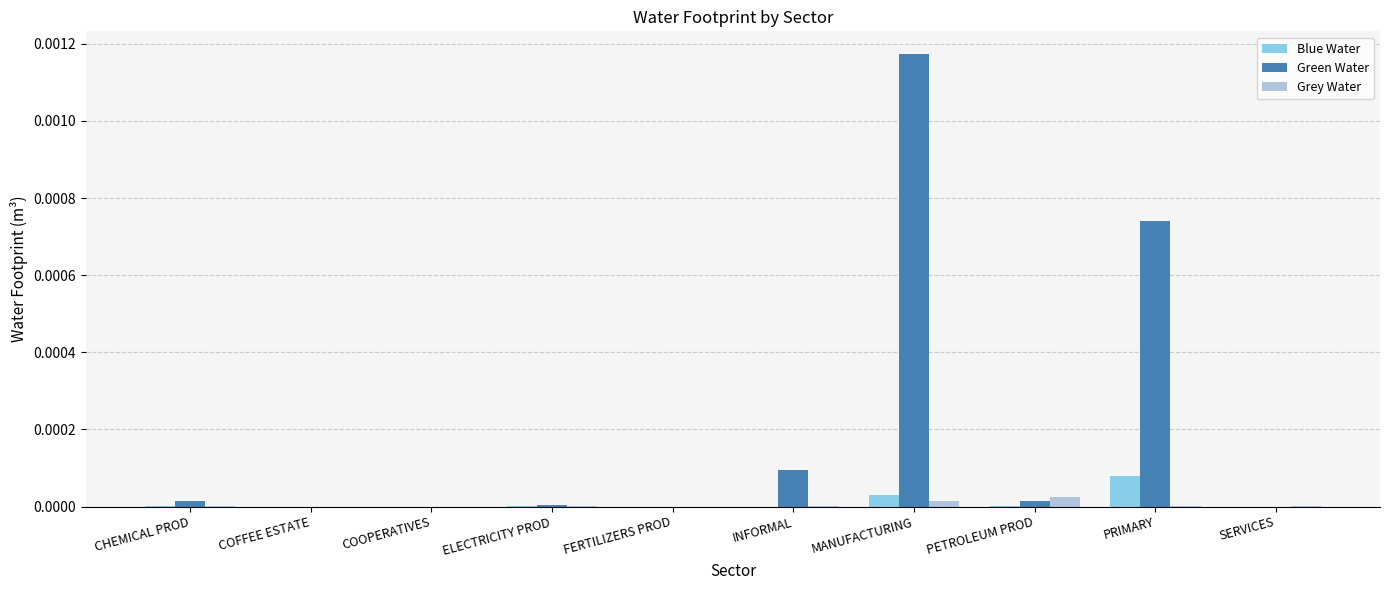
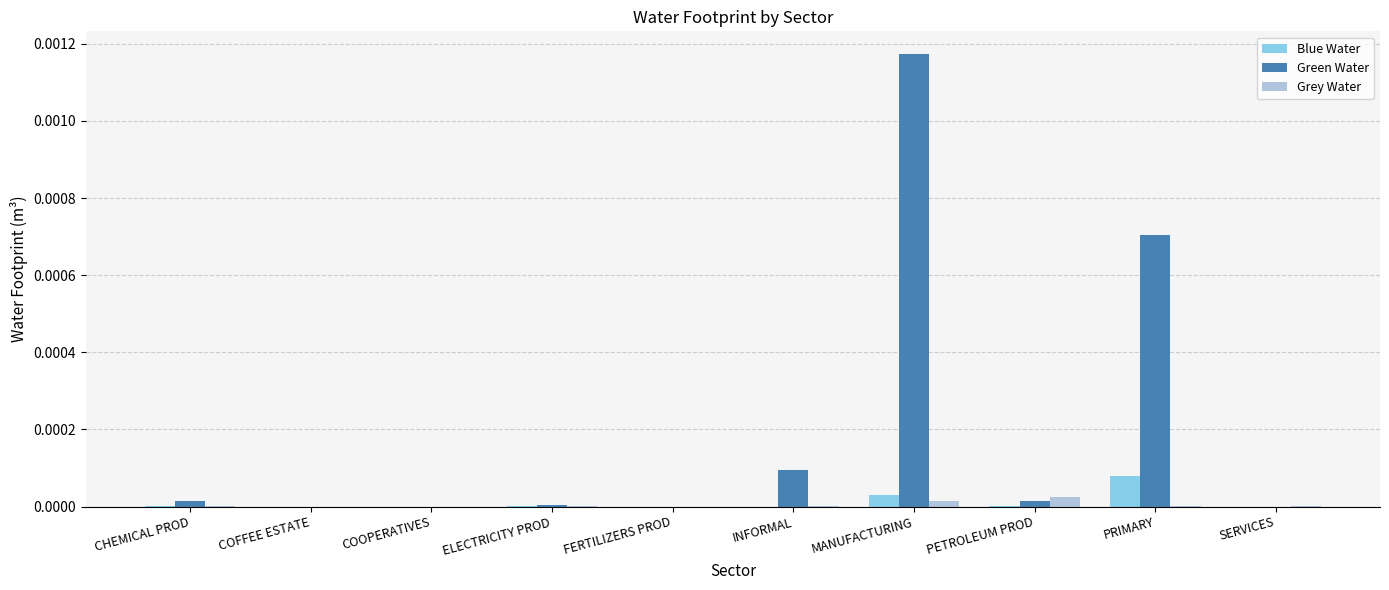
  {
    "Green Water": {
      "CHEMICAL PROD": 0.00002,
      "INFORMAL": 0.00009,
      "MANUFACTURING": 0.00117,
      "PETROLEUM PROD": 0.00001,
-     "PRIMARY": 0.00074,
+     "PRIMARY": 0.00070,
      "SERVICES": 0.00000
    }
  }
